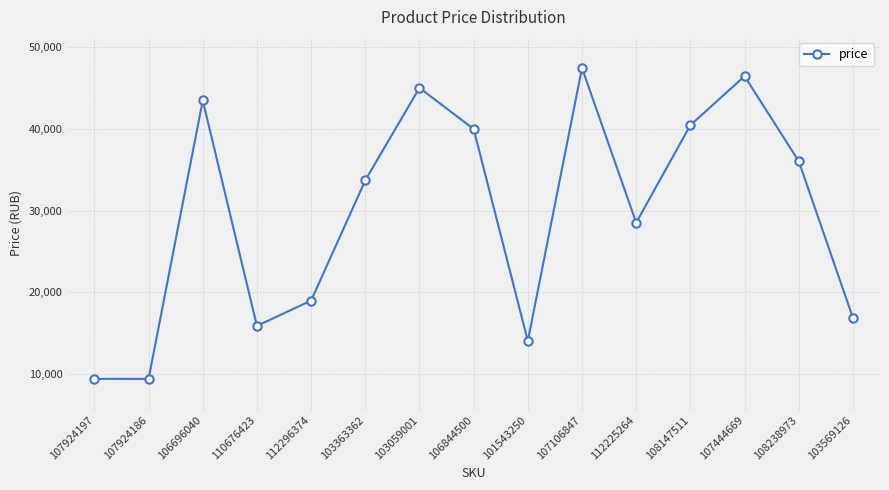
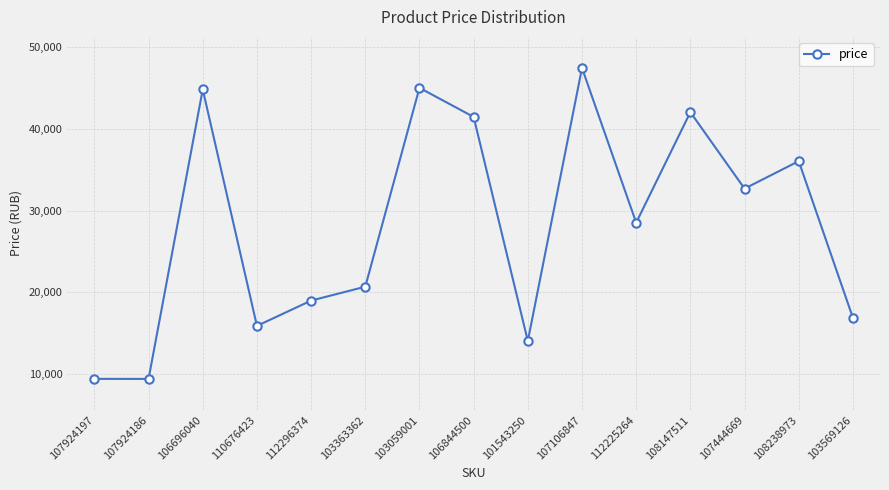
  {
    "107924197": "9,000",
    "107924186": "9,000",
-   "106696040": "44,000",
+   "106696040": "45,000",
    "110676423": "16,000",
    "112296374": "19,000",
-   "103363362": "34,000",
+   "103363362": "21,000",
    "103059001": "45,000",
-   "106844500": "40,000",
+   "106844500": "41,000",
    "101543250": "14,000",
    "107106847": "47,000",
    "112225264": "29,000",
-   "108147511": "40,000",
-   "107444669": "46,000",
+   "108147511": "42,000",
+   "107444669": "33,000",
    "108238973": "36,000",
    "103569126": "17,000"
  }
